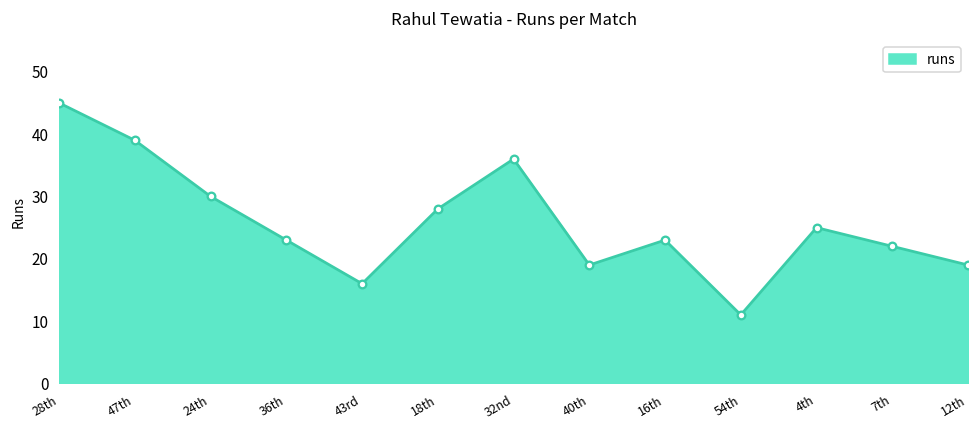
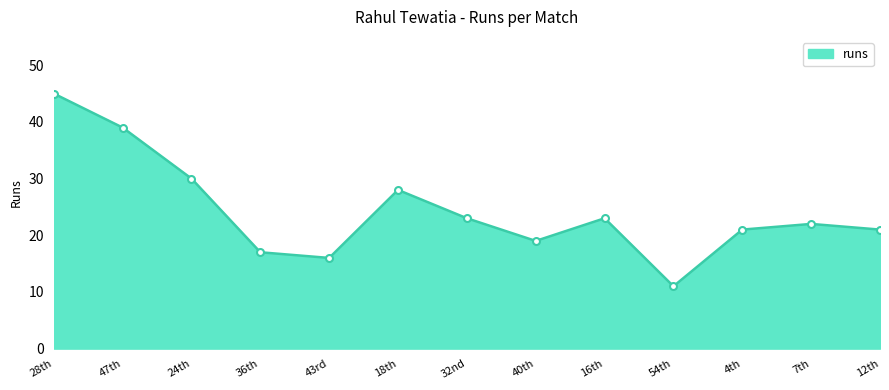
  {
    "28th": 45,
    "47th": 39,
    "24th": 30,
-   "36th": 23,
+   "36th": 17,
    "43rd": 16,
    "18th": 28,
-   "32nd": 36,
+   "32nd": 23,
    "40th": 19,
    "16th": 23,
    "54th": 11,
-   "4th": 25,
+   "4th": 21,
    "7th": 22,
-   "12th": 19
+   "12th": 21
  }
